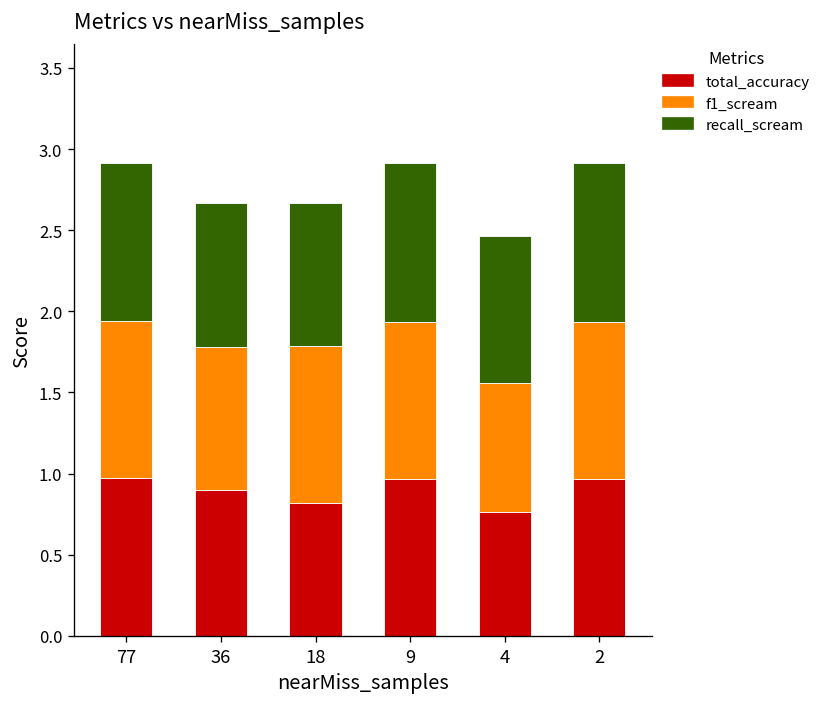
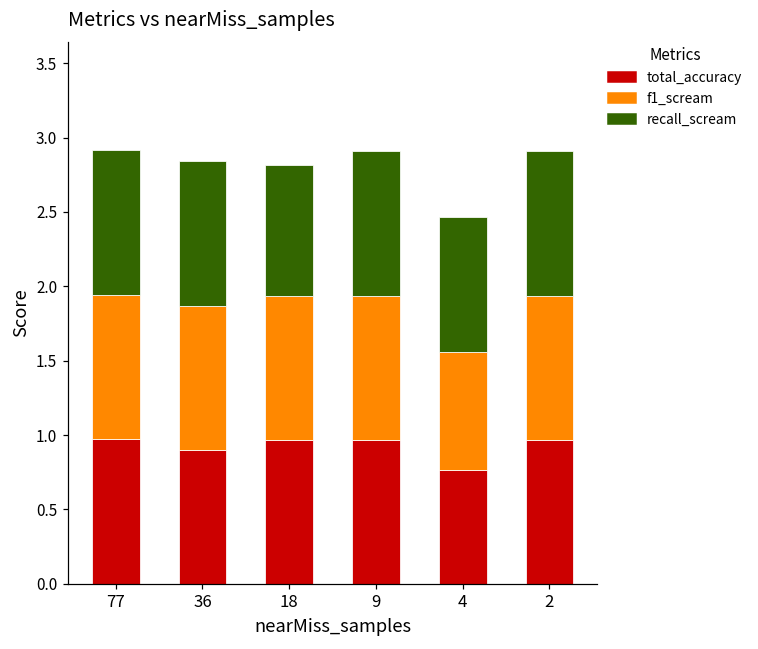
  {
    "total_accuracy": {
      "77": 0.97,
      "36": 0.90,
-     "18": 0.82,
+     "18": 0.97,
      "9": 0.97,
      "4": 0.77,
      "2": 0.97
    },
    "f1_scream": {
      "77": 0.97,
-     "36": 0.88,
+     "36": 0.97,
      "18": 0.97,
      "9": 0.97,
      "4": 0.79,
      "2": 0.97
    },
    "recall_scream": {
      "77": 0.97,
-     "36": 0.89,
+     "36": 0.98,
      "18": 0.88,
      "9": 0.98,
      "4": 0.91,
      "2": 0.98
    }
  }
